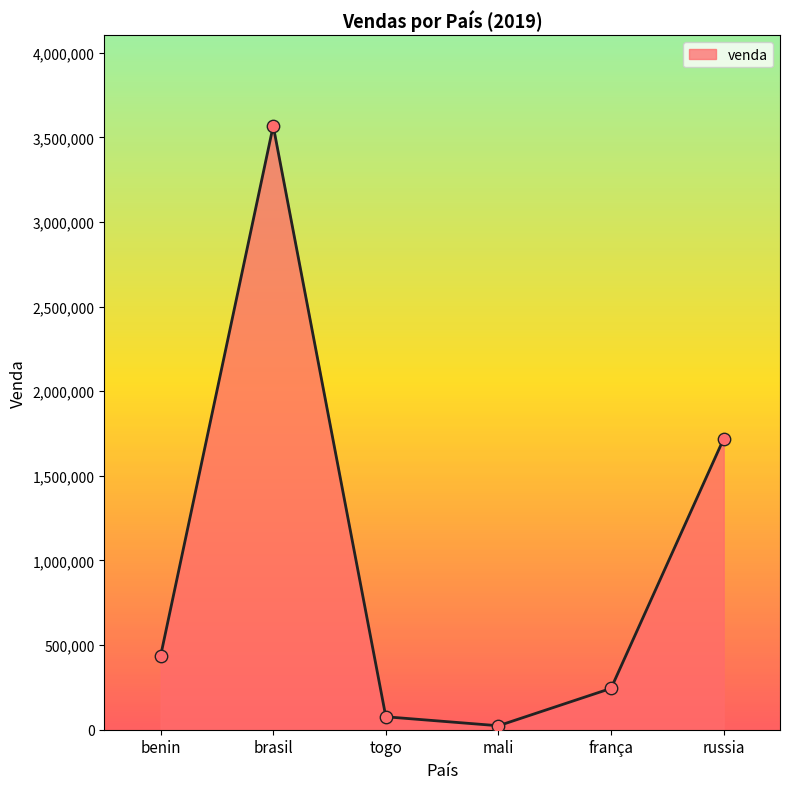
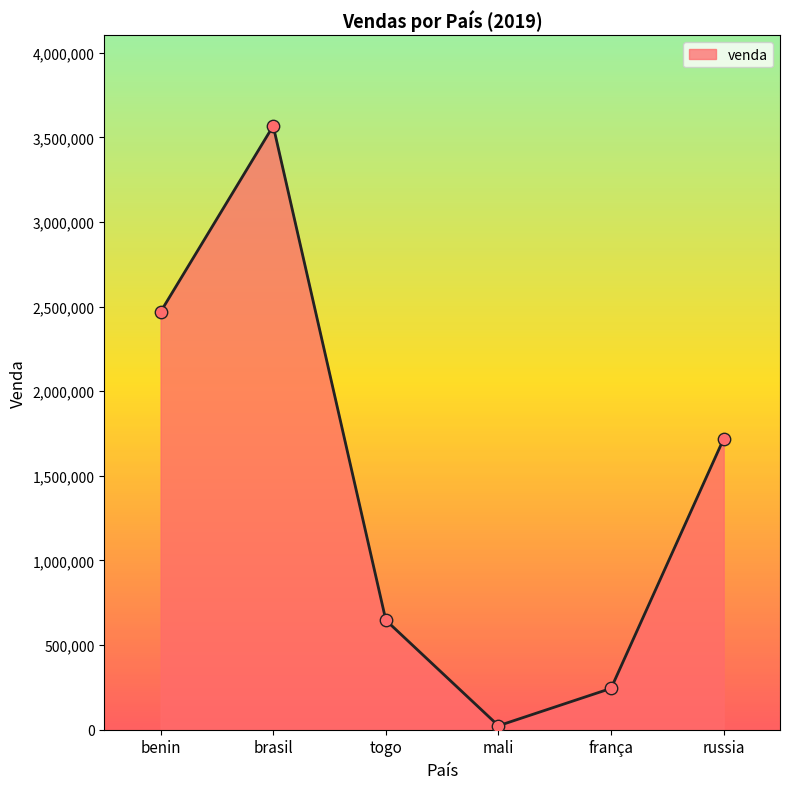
  {
-   "benin": "440,000",
+   "benin": "2,470,000",
    "brasil": "3,570,000",
-   "togo": "80,000",
+   "togo": "650,000",
    "mali": "20,000",
    "frança": "240,000",
    "russia": "1,720,000"
  }
